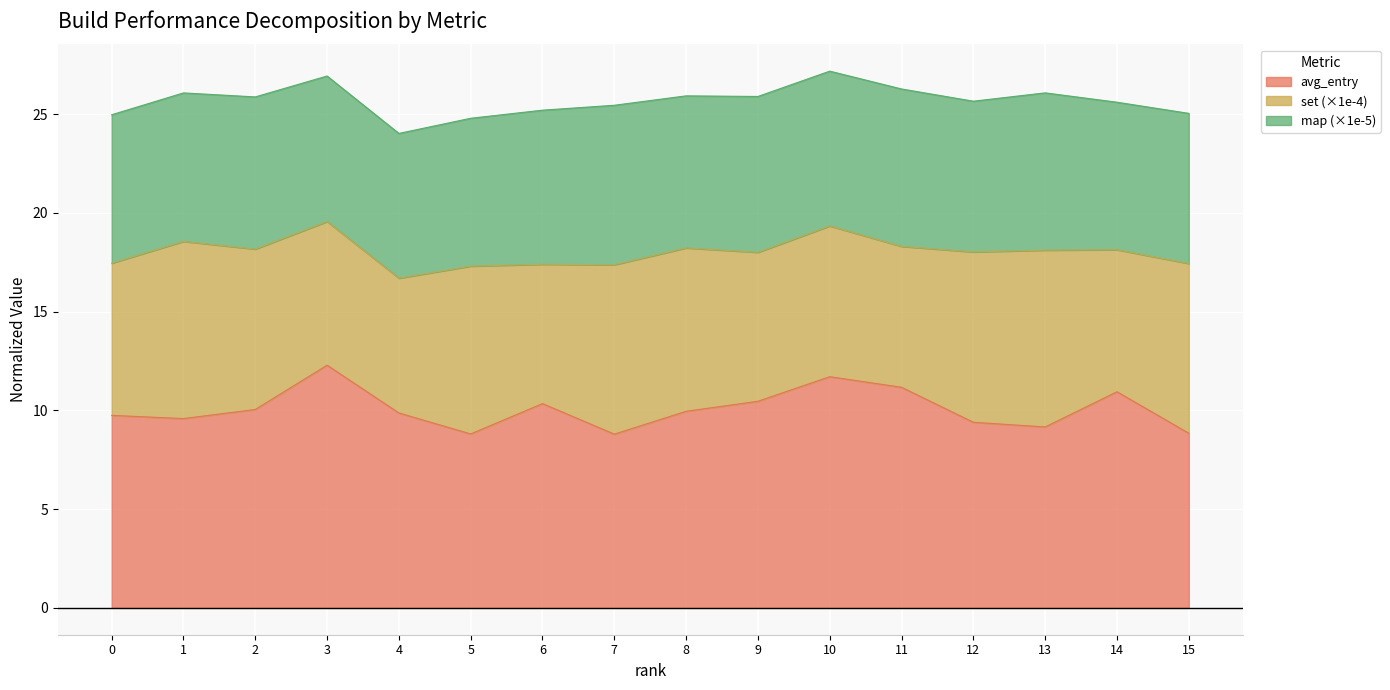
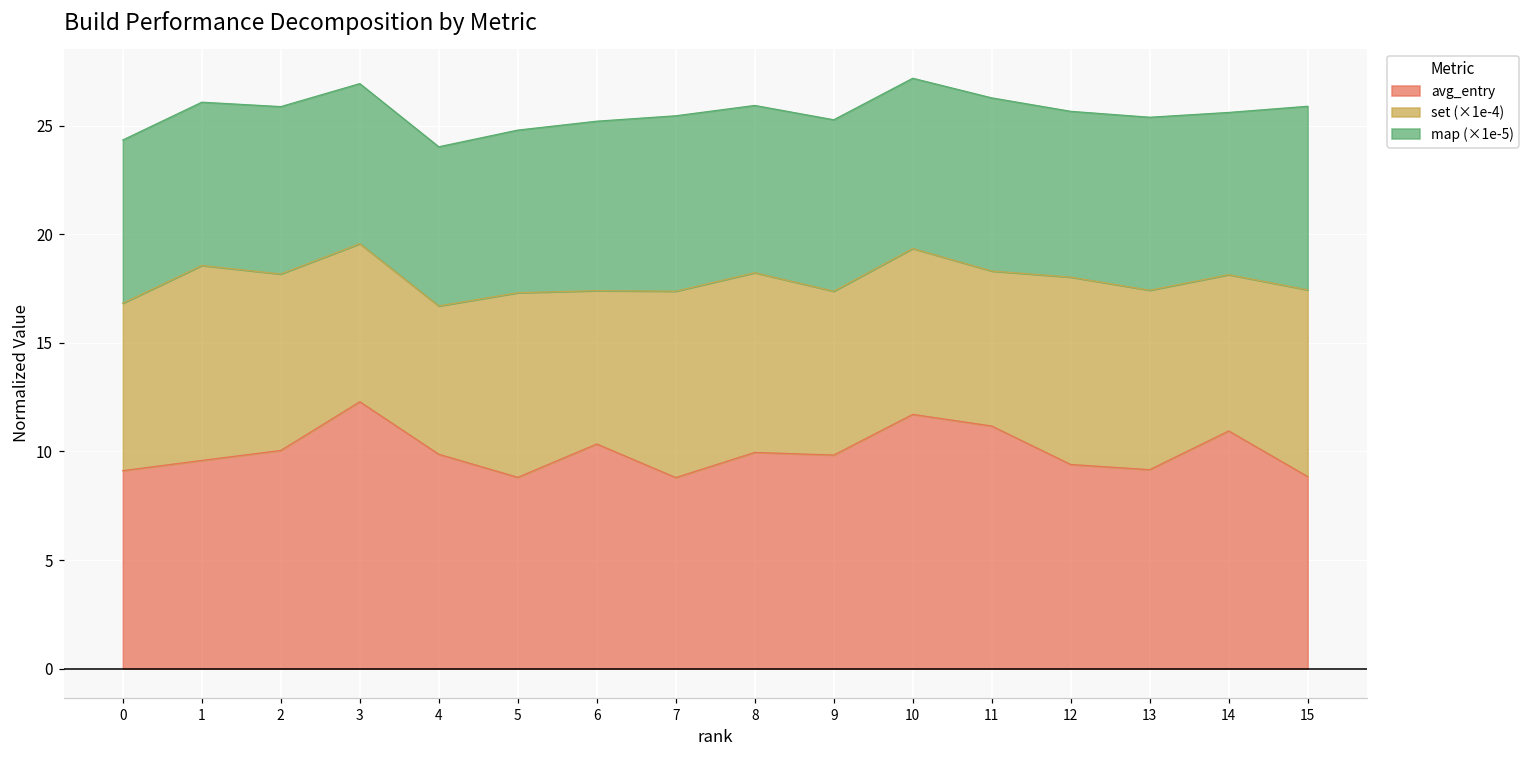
  {
    "avg_entry": {
-     "0": 9.7,
+     "0": 9.1,
      "1": 9.6,
      "2": 10.0,
      "3": 12.3,
      "4": 9.9,
      "5": 8.8,
      "6": 10.3,
      "7": 8.8,
      "8": 10.0,
-     "9": 10.5,
+     "9": 9.8,
      "10": 11.7,
      "11": 11.2,
      "12": 9.4,
      "13": 9.2,
      "14": 10.9,
      "15": 8.8
    },
    "set (×1e-4)": {
      "0": 7.7,
      "1": 9.0,
      "2": 8.1,
      "3": 7.3,
      "4": 6.8,
      "5": 8.5,
      "6": 7.1,
      "7": 8.6,
      "8": 8.3,
      "9": 7.5,
      "10": 7.6,
      "11": 7.1,
      "12": 8.6,
-     "13": 9.0,
+     "13": 8.3,
      "14": 7.2,
      "15": 8.6
    },
    "map (×1e-5)": {
      "0": 7.5,
      "1": 7.5,
      "2": 7.7,
      "3": 7.4,
      "4": 7.3,
      "5": 7.5,
      "6": 7.8,
      "7": 8.1,
      "8": 7.7,
      "9": 7.9,
      "10": 7.8,
      "11": 8.0,
      "12": 7.6,
      "13": 8.0,
      "14": 7.5,
-     "15": 7.6
+     "15": 8.5
    }
  }
